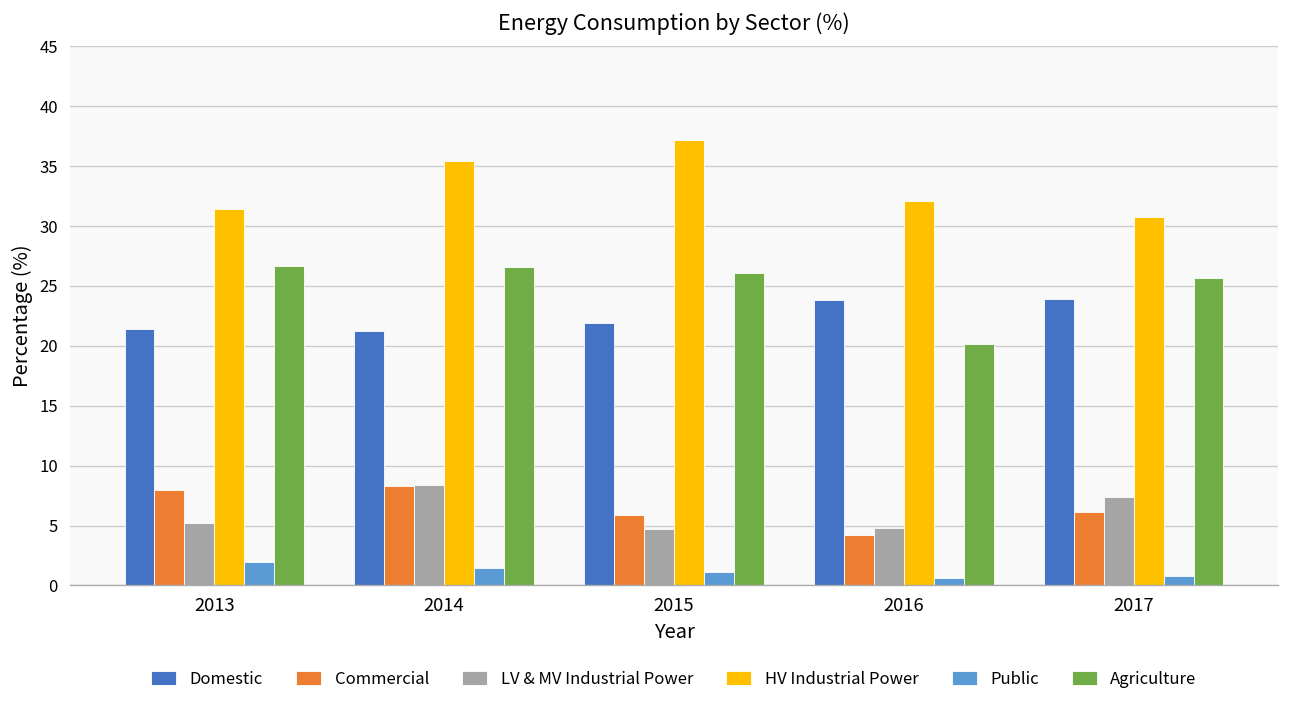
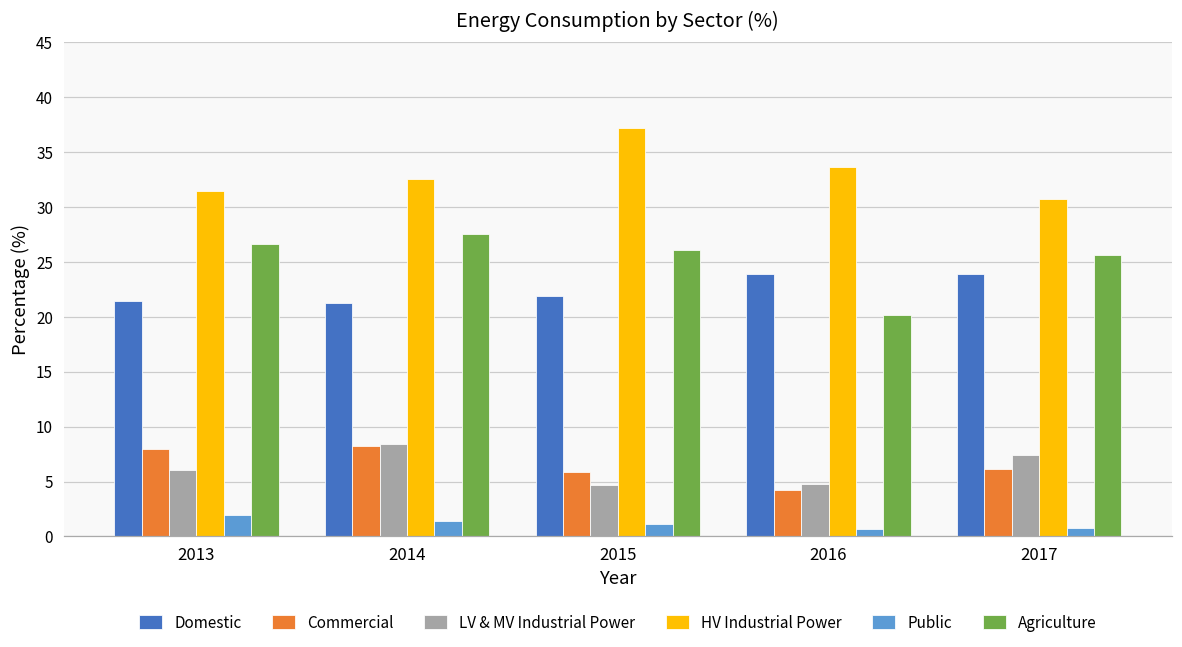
  {
    "Commercial": {
      "2013": 8,
      "2014": 8,
      "2015": 6,
      "2016": 4,
      "2017": 6
    },
    "LV & MV Industrial Power": {
-     "2013": 5,
+     "2013": 6,
      "2014": 8,
      "2015": 5,
      "2016": 5,
      "2017": 7
    },
    "HV Industrial Power": {
      "2013": 31,
-     "2014": 35,
+     "2014": 33,
      "2015": 37,
-     "2016": 32,
+     "2016": 34,
      "2017": 31
    },
    "Agriculture": {
      "2013": 27,
-     "2014": 27,
+     "2014": 28,
      "2015": 26,
      "2016": 20,
      "2017": 26
    }
  }
